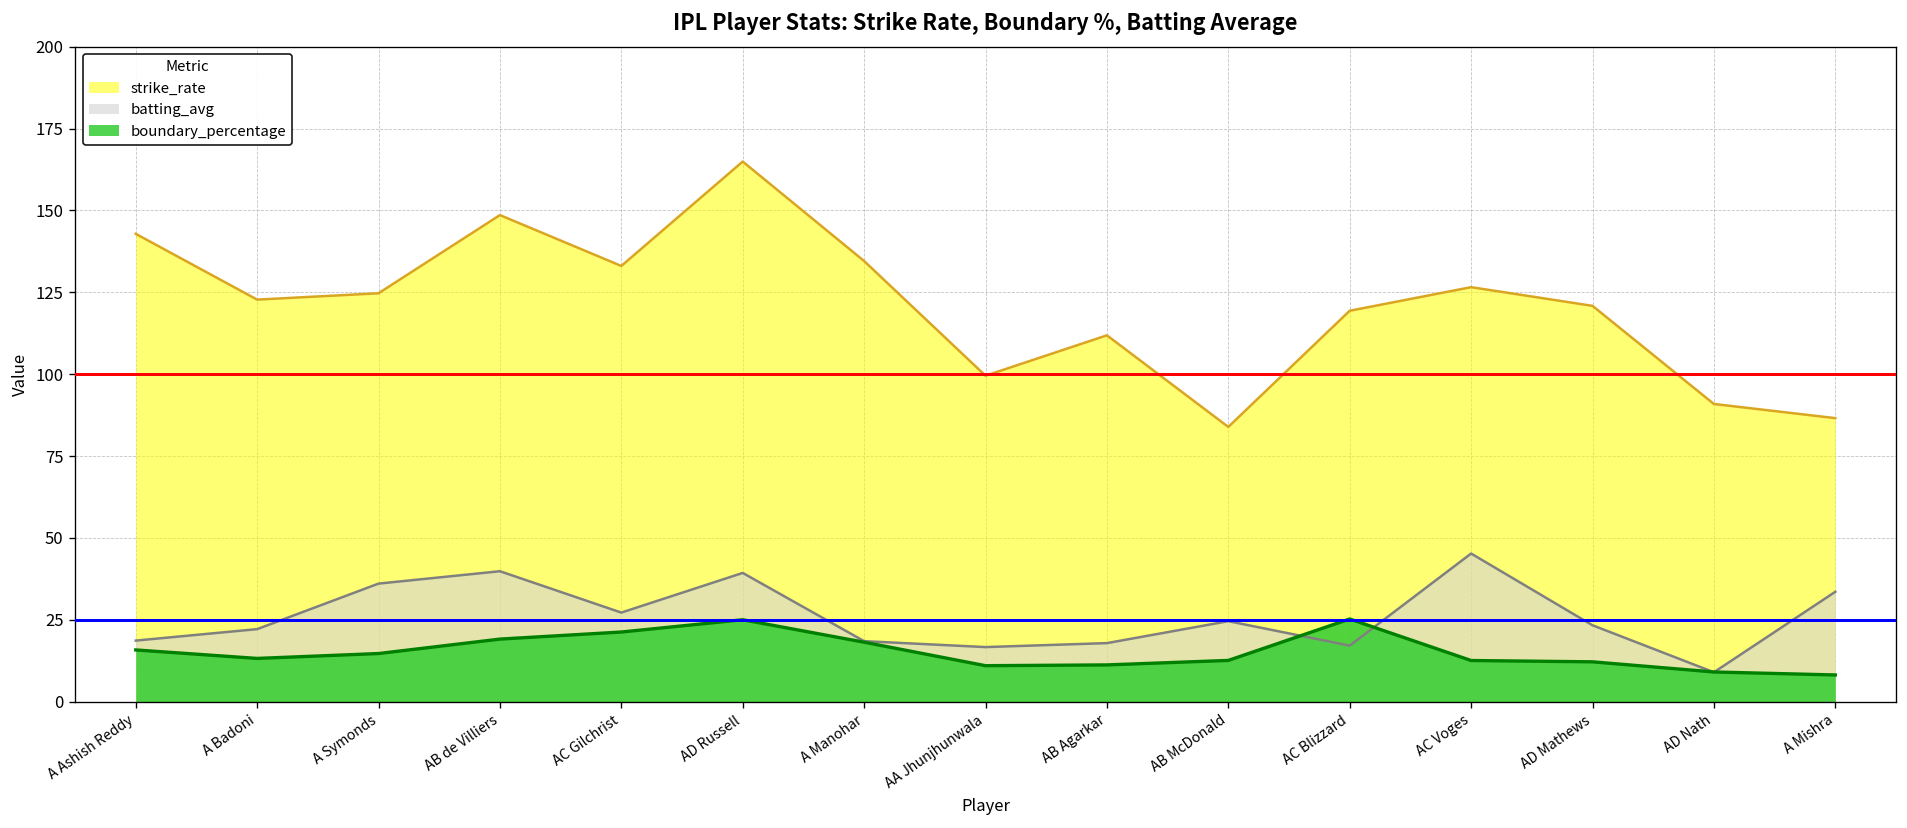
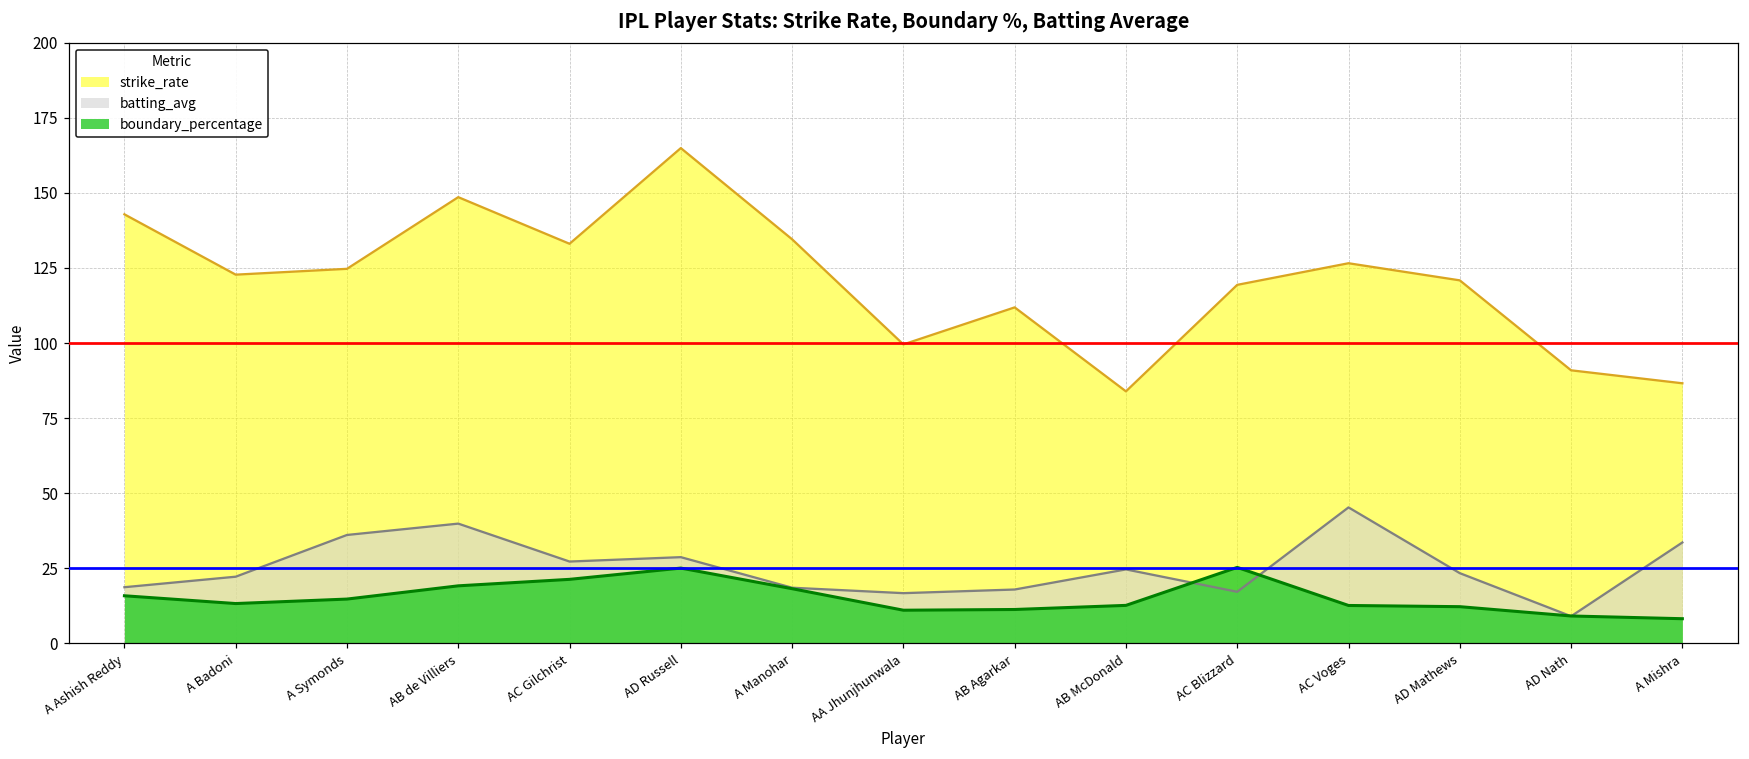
  {
    "strike_rate": {
      "A Ashish Reddy": 143,
      "A Badoni": 123,
      "A Symonds": 125,
      "AB de Villiers": 149,
      "AC Gilchrist": 133,
      "AD Russell": 165,
      "A Manohar": 135,
      "AA Jhunjhunwala": 100,
      "AB Agarkar": 112,
      "AB McDonald": 84,
      "AC Blizzard": 119,
      "AC Voges": 127,
      "AD Mathews": 121,
      "AD Nath": 91,
      "A Mishra": 87
    },
    "batting_avg": {
      "A Ashish Reddy": 19,
      "A Badoni": 22,
      "A Symonds": 36,
      "AB de Villiers": 40,
      "AC Gilchrist": 27,
-     "AD Russell": 39,
+     "AD Russell": 29,
      "AA Jhunjhunwala": 17,
      "AB Agarkar": 18,
      "AB McDonald": 25,
      "AC Blizzard": 17,
      "AC Voges": 45,
      "AD Mathews": 23,
      "A Mishra": 34
    },
    "boundary_percentage": {
      "A Ashish Reddy": 16,
      "A Badoni": 13,
      "A Symonds": 15,
      "AB de Villiers": 19,
      "AC Gilchrist": 21,
      "AD Russell": 25,
      "AA Jhunjhunwala": 11,
      "AB Agarkar": 11,
      "AB McDonald": 13,
      "AC Blizzard": 25,
      "AC Voges": 13,
      "AD Mathews": 12,
      "A Mishra": 8
    }
  }
